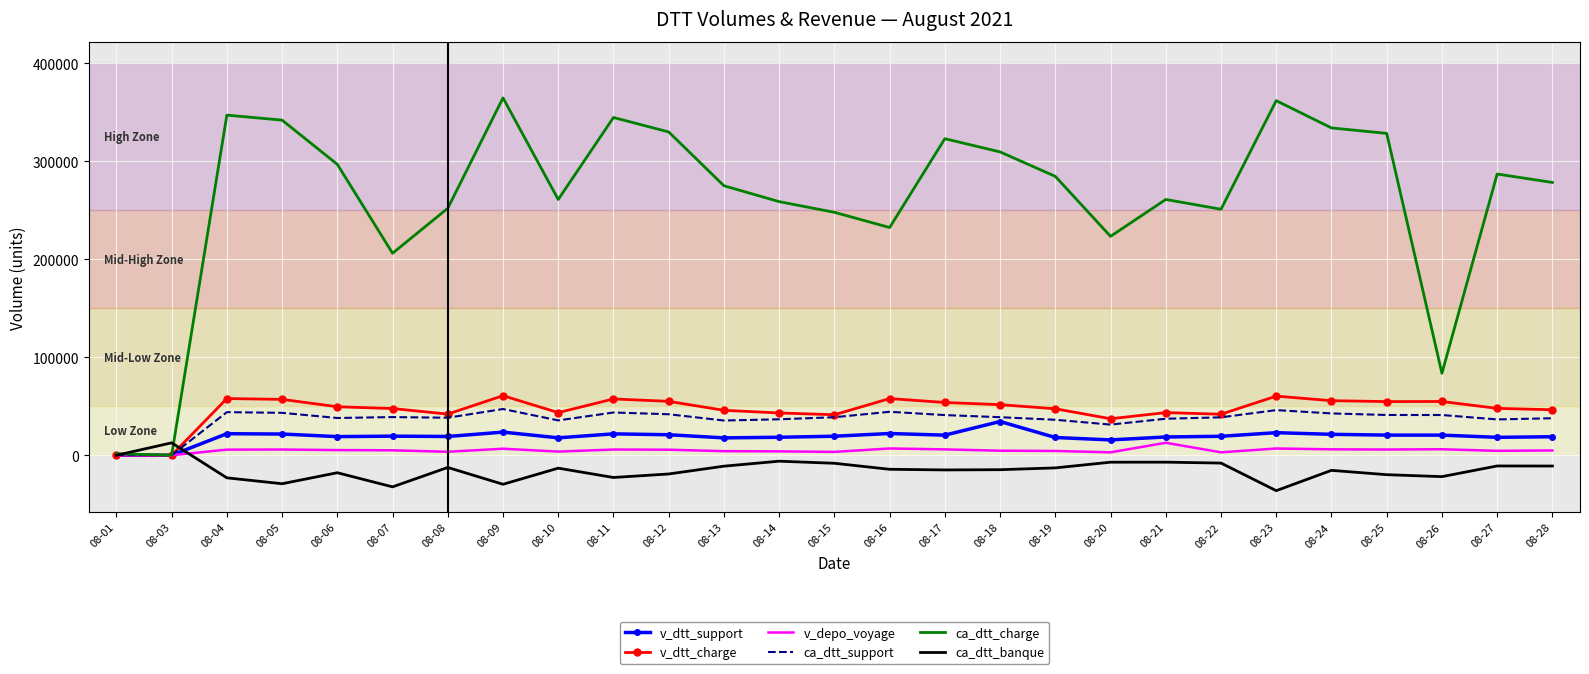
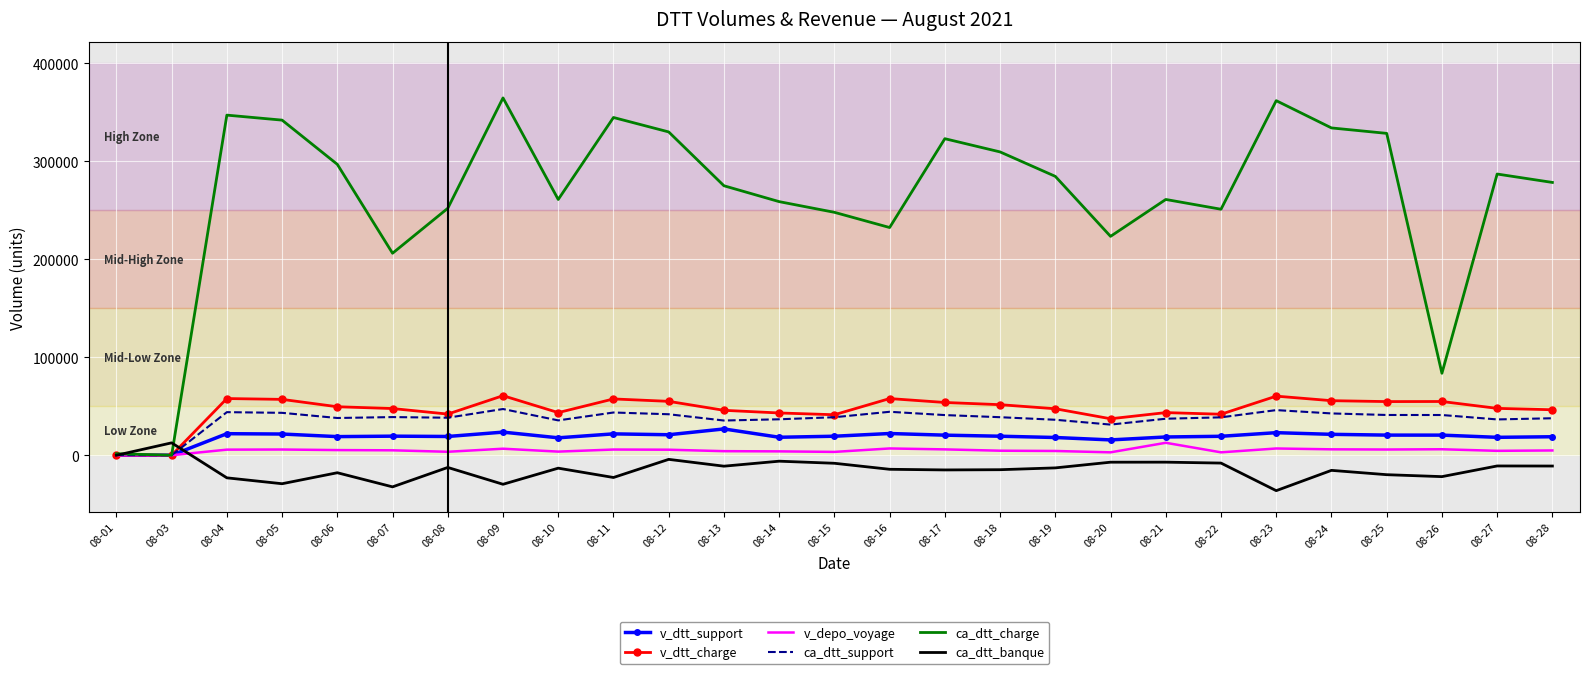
  {
    "v_dtt_support": {
      "08-04": 20000,
      "08-05": 20000,
      "08-06": 20000,
      "08-07": 20000,
      "08-08": 20000,
      "08-09": 20000,
      "08-10": 20000,
      "08-11": 20000,
      "08-12": 20000,
-     "08-13": 20000,
+     "08-13": 30000,
      "08-14": 20000,
      "08-15": 20000,
      "08-16": 20000,
      "08-17": 20000,
-     "08-18": 30000,
+     "08-18": 20000,
      "08-19": 20000,
      "08-20": 20000,
      "08-21": 20000,
      "08-22": 20000,
      "08-23": 20000,
      "08-24": 20000,
      "08-25": 20000,
      "08-26": 20000,
      "08-27": 20000,
      "08-28": 20000
    },
    "v_dtt_charge": {
      "08-04": 60000,
      "08-05": 60000,
      "08-06": 50000,
      "08-07": 50000,
      "08-08": 40000,
      "08-09": 60000,
      "08-10": 40000,
      "08-11": 60000,
      "08-12": 50000,
      "08-13": 50000,
      "08-14": 40000,
      "08-16": 60000,
      "08-17": 50000,
      "08-18": 50000,
      "08-19": 50000,
      "08-20": 40000,
      "08-21": 40000,
      "08-22": 40000,
      "08-23": 60000,
      "08-24": 60000,
      "08-25": 50000,
      "08-26": 50000,
      "08-27": 50000,
      "08-28": 50000
    },
    "v_depo_voyage": {
      "08-04": 10000,
      "08-05": 10000,
      "08-06": 10000,
      "08-07": 10000,
      "08-08": 0,
      "08-09": 10000,
      "08-10": 0,
      "08-11": 10000,
      "08-12": 10000,
      "08-13": 0,
      "08-14": 0,
      "08-15": 0,
      "08-16": 10000,
      "08-17": 10000,
      "08-18": 0,
      "08-19": 0,
      "08-20": 0,
      "08-21": 10000,
      "08-22": 0,
      "08-23": 10000,
      "08-24": 10000,
      "08-25": 10000,
      "08-26": 10000,
      "08-27": 0,
      "08-28": 0
    },
    "ca_dtt_support": {
      "08-04": 40000,
      "08-05": 40000,
      "08-06": 40000,
      "08-07": 40000,
      "08-08": 40000,
      "08-09": 50000,
      "08-10": 40000,
      "08-11": 40000,
      "08-12": 40000,
      "08-13": 40000,
      "08-14": 40000,
      "08-16": 40000,
      "08-17": 40000,
      "08-18": 40000,
      "08-19": 40000,
      "08-20": 30000,
      "08-21": 40000,
      "08-22": 40000,
      "08-23": 50000,
      "08-24": 40000,
      "08-25": 40000,
      "08-26": 40000,
      "08-27": 40000,
      "08-28": 40000
    },
    "ca_dtt_charge": {
      "08-04": 350000,
      "08-05": 340000,
      "08-06": 300000,
      "08-07": 210000,
      "08-08": 250000,
      "08-09": 360000,
      "08-10": 260000,
      "08-11": 340000,
      "08-12": 330000,
      "08-13": 270000,
      "08-14": 260000,
      "08-15": 250000,
      "08-16": 230000,
      "08-17": 320000,
      "08-18": 310000,
      "08-19": 280000,
      "08-20": 220000,
      "08-21": 260000,
      "08-22": 250000,
      "08-23": 360000,
      "08-24": 330000,
      "08-25": 330000,
      "08-26": 80000,
      "08-27": 290000,
      "08-28": 280000
    },
    "ca_dtt_banque": {
      "08-03": 10000,
      "08-04": -20000,
      "08-05": -30000,
      "08-06": -20000,
      "08-07": -30000,
      "08-08": -10000,
      "08-09": -30000,
      "08-10": -10000,
      "08-11": -20000,
-     "08-12": -20000,
+     "08-12": 0,
      "08-13": -10000,
      "08-14": -10000,
      "08-15": -10000,
      "08-16": -10000,
      "08-17": -10000,
      "08-18": -10000,
      "08-19": -10000,
      "08-20": -10000,
      "08-21": -10000,
      "08-22": -10000,
      "08-23": -40000,
      "08-24": -20000,
      "08-25": -20000,
      "08-26": -20000,
      "08-27": -10000,
      "08-28": -10000
    }
  }
